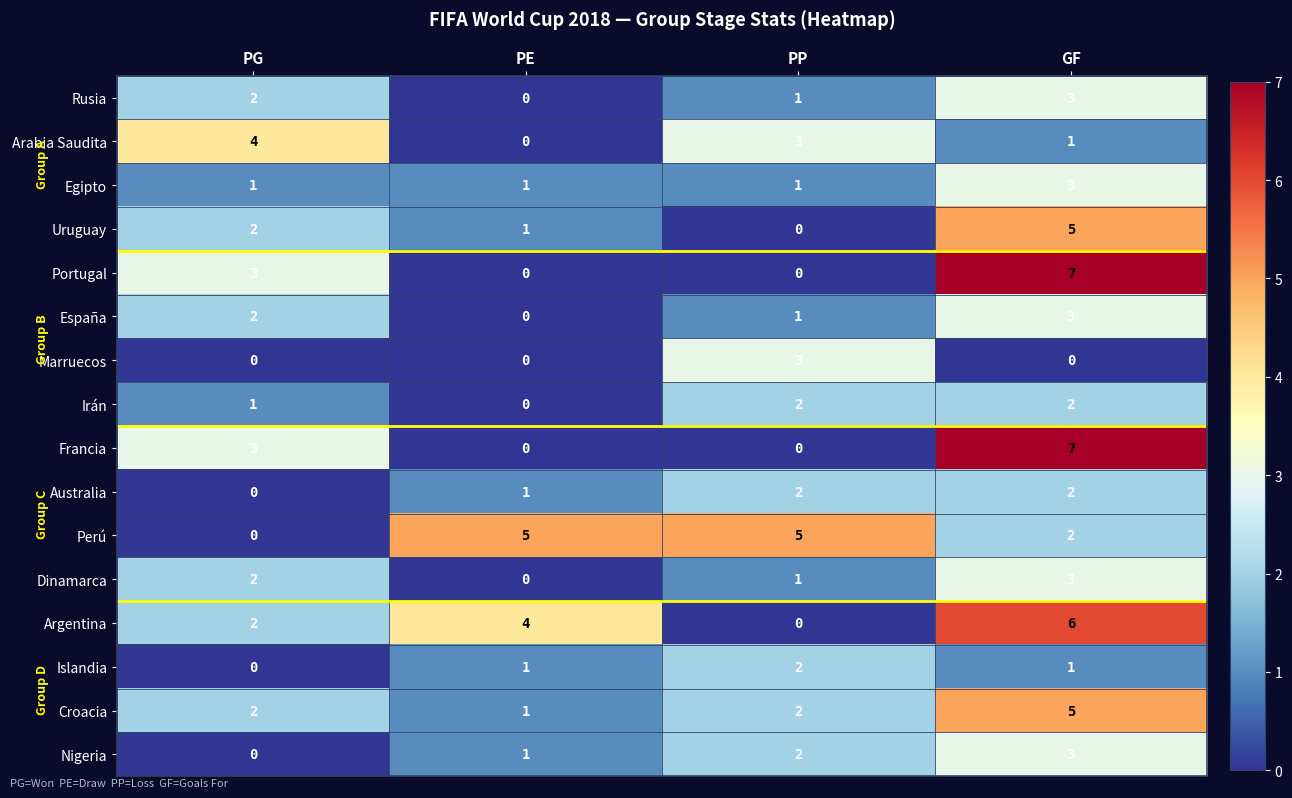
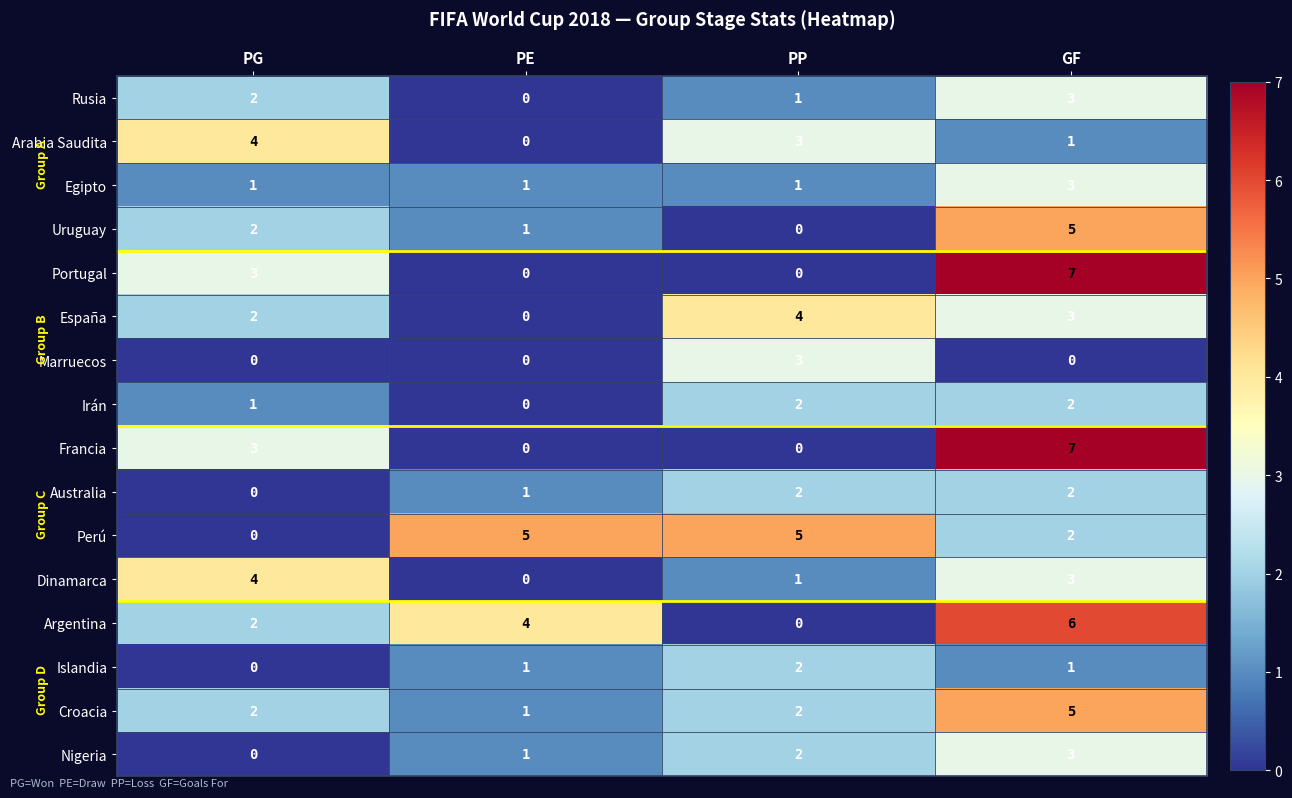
  {
    "Rusia": {
      "PG": 2,
      "PE": 0,
      "PP": 1
    },
    "Arabia Saudita": {
      "PG": 4,
      "PE": 0,
      "GF": 1
    },
    "Egipto": {
      "PG": 1,
      "PE": 1,
      "PP": 1
    },
    "Uruguay": {
      "PG": 2,
      "PE": 1,
      "PP": 0,
      "GF": 5
    },
    "Portugal": {
      "PE": 0,
      "PP": 0,
      "GF": 7
    },
    "España": {
      "PG": 2,
      "PE": 0,
-     "PP": 1
+     "PP": 4
    },
    "Marruecos": {
      "PG": 0,
      "PE": 0,
      "GF": 0
    },
    "Irán": {
      "PG": 1,
      "PE": 0,
      "PP": 2,
      "GF": 2
    },
    "Francia": {
      "PE": 0,
      "PP": 0,
      "GF": 7
    },
    "Australia": {
      "PG": 0,
      "PE": 1,
      "PP": 2,
      "GF": 2
    },
    "Perú": {
      "PG": 0,
      "PE": 5,
      "PP": 5,
      "GF": 2
    },
    "Dinamarca": {
-     "PG": 2,
+     "PG": 4,
      "PE": 0,
      "PP": 1
    },
    "Argentina": {
      "PG": 2,
      "PE": 4,
      "PP": 0,
      "GF": 6
    },
    "Islandia": {
      "PG": 0,
      "PE": 1,
      "PP": 2,
      "GF": 1
    },
    "Croacia": {
      "PG": 2,
      "PE": 1,
      "PP": 2,
      "GF": 5
    },
    "Nigeria": {
      "PG": 0,
      "PE": 1,
      "PP": 2
    }
  }
